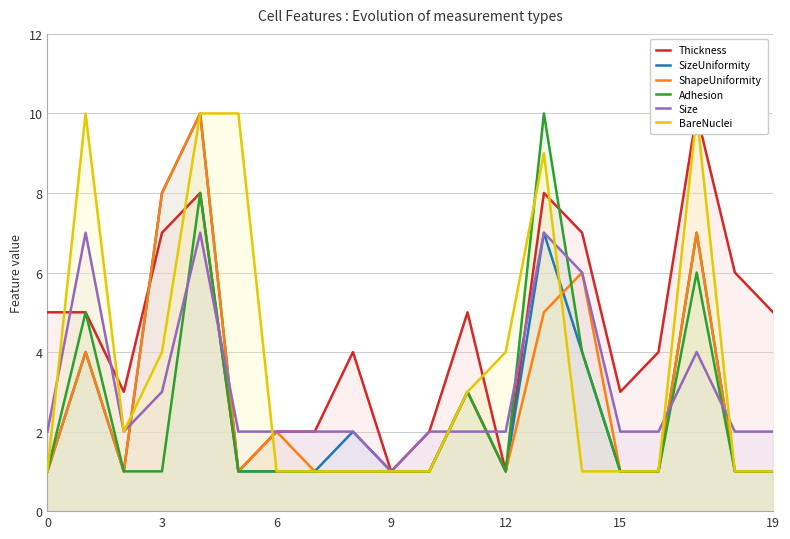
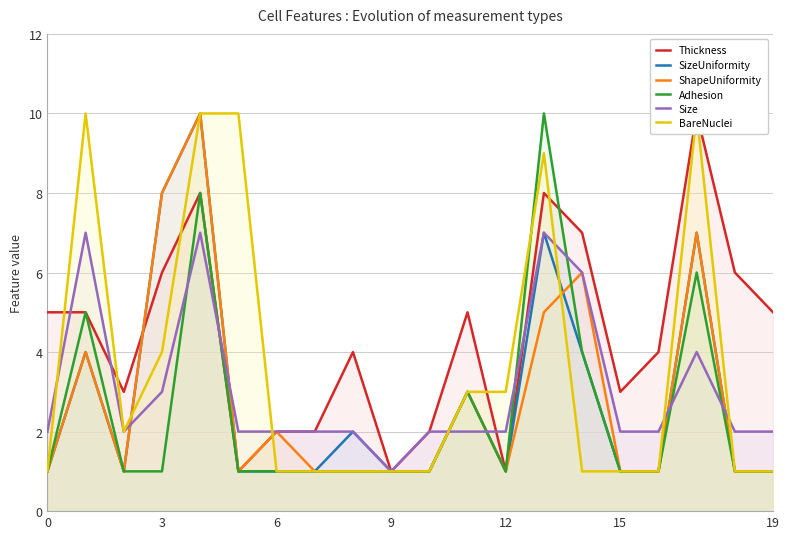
  {
    "Thickness": {
      "0": 5,
-     "3": 7,
+     "3": 6,
      "15": 3,
      "19": 5
    },
    "Adhesion": {
      "3": 1
    },
    "Size": {
      "0": 2,
      "3": 3,
      "12": 2,
      "15": 2,
      "19": 2
    },
    "BareNuclei": {
      "3": 4,
-     "12": 4
+     "12": 3
    }
  }
